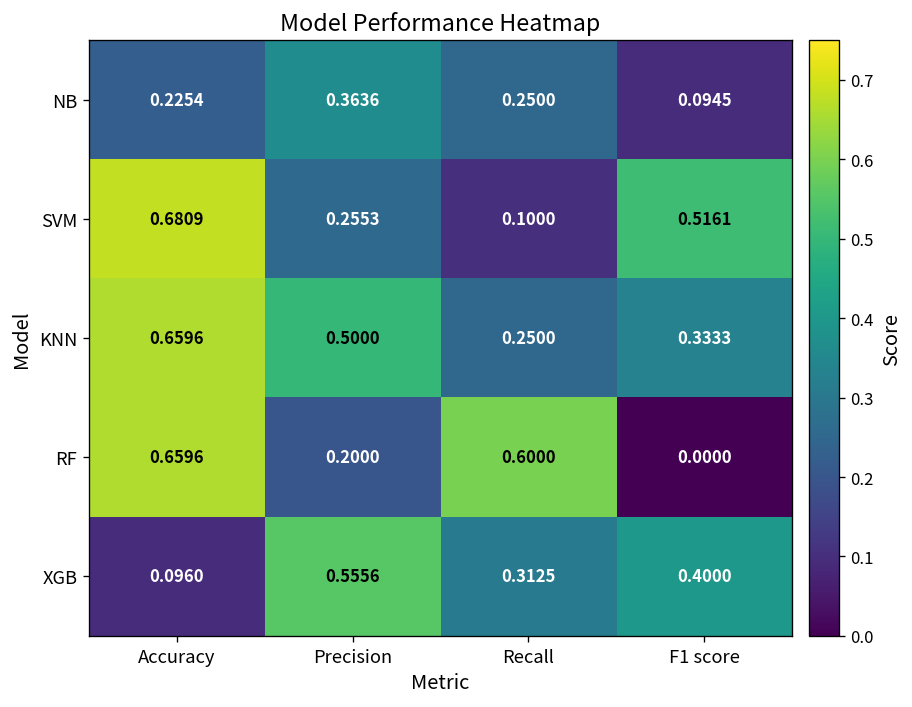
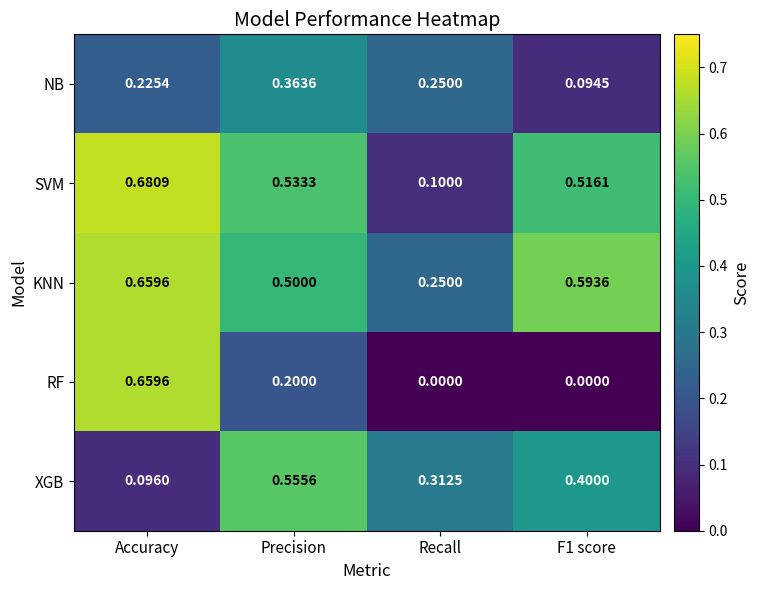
  {
    "NB": {
      "Accuracy": 0.2254,
      "Precision": 0.3636,
      "Recall": 0.2500,
      "F1 score": 0.0945
    },
    "SVM": {
      "Accuracy": 0.6809,
-     "Precision": 0.2553,
+     "Precision": 0.5333,
      "Recall": 0.1000,
      "F1 score": 0.5161
    },
    "KNN": {
      "Accuracy": 0.6596,
      "Precision": 0.5000,
      "Recall": 0.2500,
-     "F1 score": 0.3333
+     "F1 score": 0.5936
    },
    "RF": {
      "Accuracy": 0.6596,
      "Precision": 0.2000,
-     "Recall": 0.6000,
+     "Recall": 0.0000,
      "F1 score": 0.0000
    },
    "XGB": {
      "Accuracy": 0.0960,
      "Precision": 0.5556,
      "Recall": 0.3125,
      "F1 score": 0.4000
    }
  }
